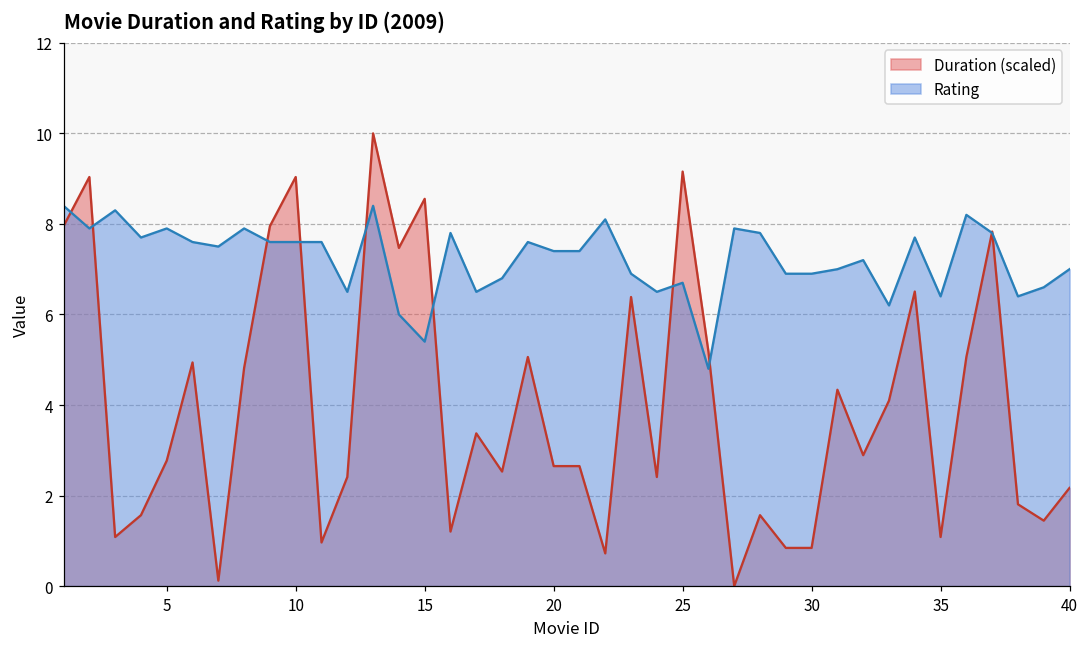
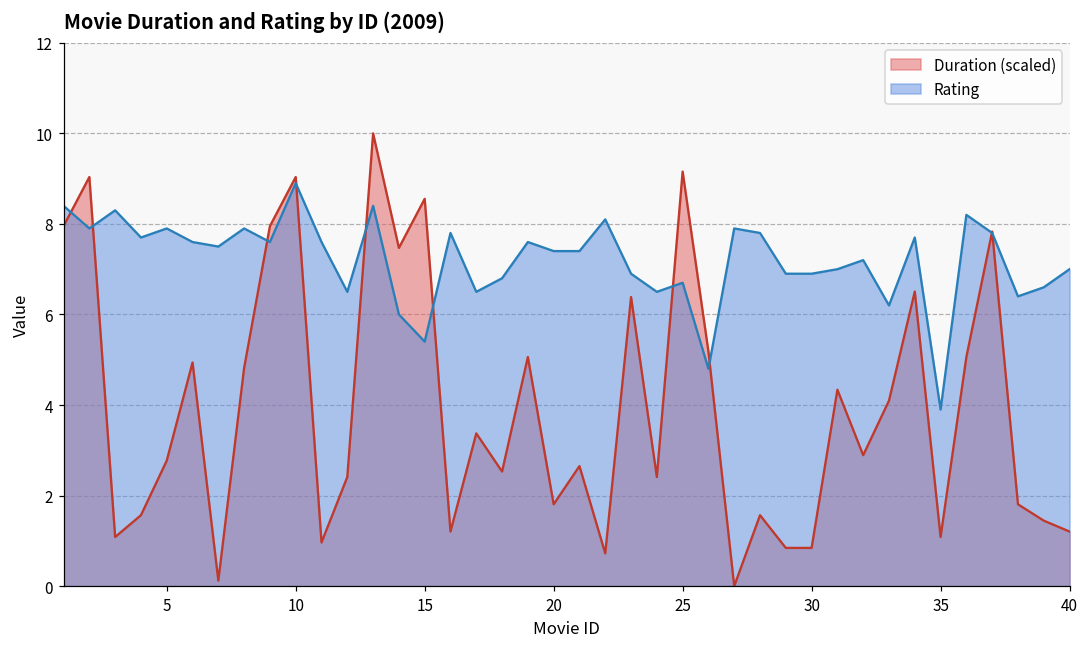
  {
    "Duration (scaled)": {
      "5": 2.8,
      "10": 9.0,
      "15": 8.6,
-     "20": 2.7,
+     "20": 1.8,
      "25": 9.2,
      "30": 0.8,
      "35": 1.1,
-     "40": 2.2
+     "40": 1.2
    },
    "Rating": {
      "5": 7.9,
-     "10": 7.6,
+     "10": 8.9,
      "15": 5.4,
      "20": 7.4,
      "25": 6.7,
      "30": 6.9,
-     "35": 6.4,
+     "35": 3.9,
      "40": 7.0
    }
  }
